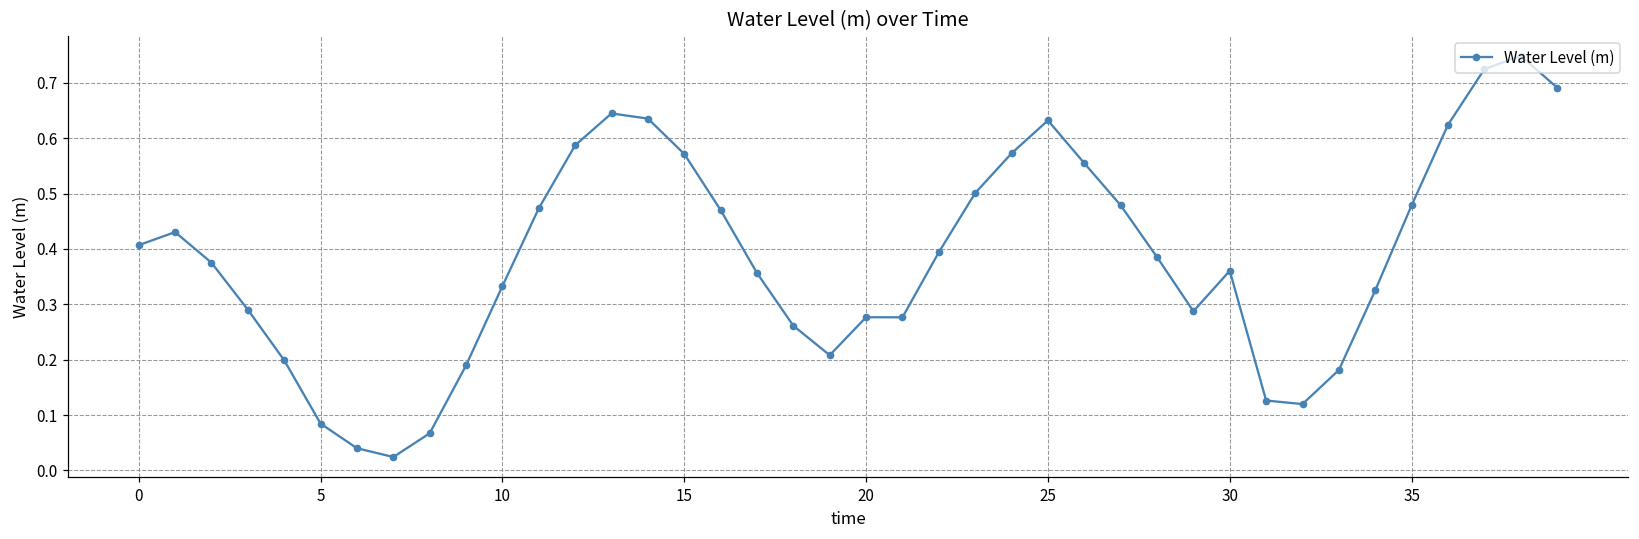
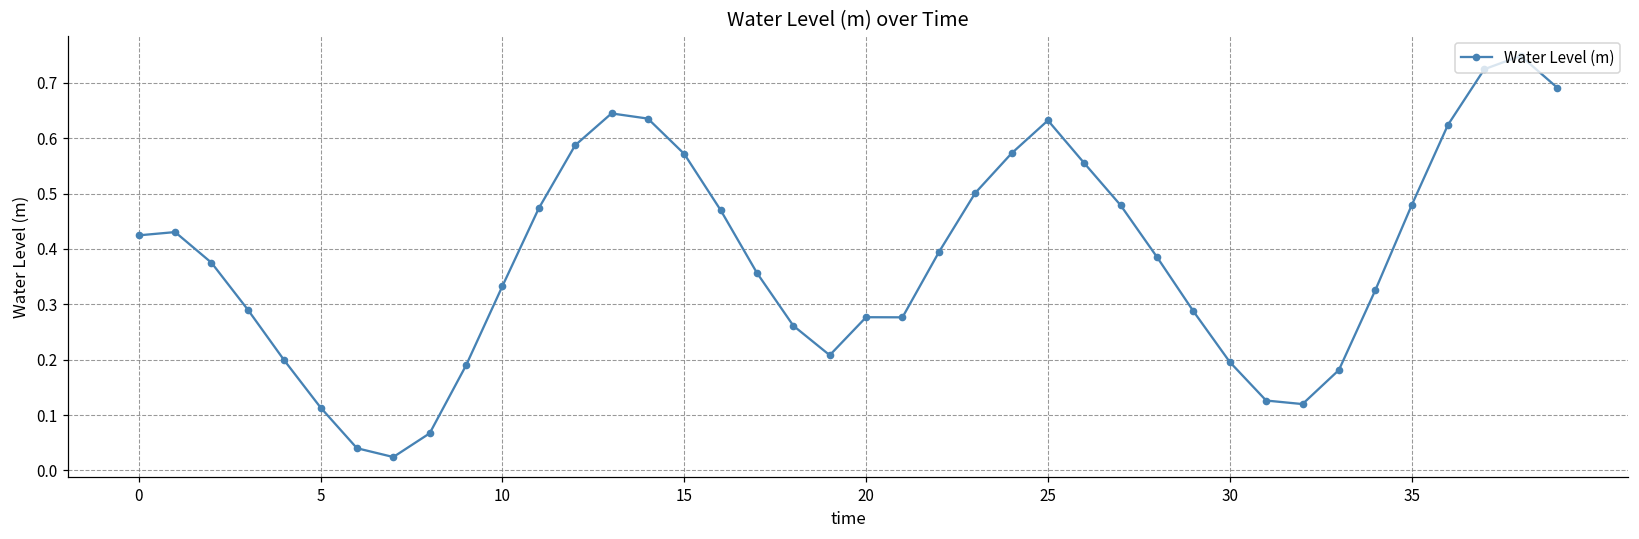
  {
-   "0": 0.41,
-   "5": 0.08,
+   "0": 0.42,
+   "5": 0.11,
    "10": 0.33,
    "15": 0.57,
    "20": 0.28,
    "25": 0.63,
-   "30": 0.36,
+   "30": 0.20,
    "35": 0.48
  }
